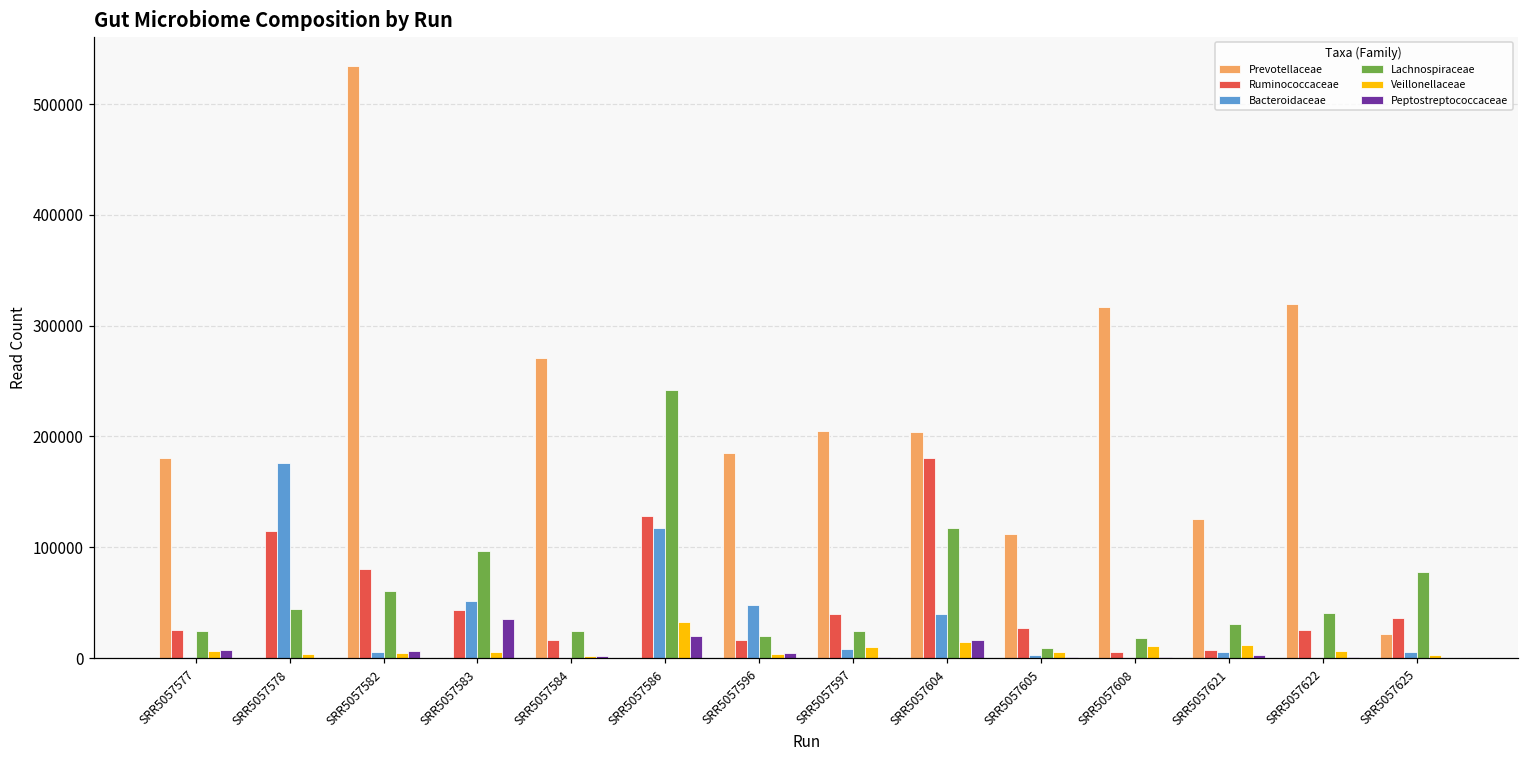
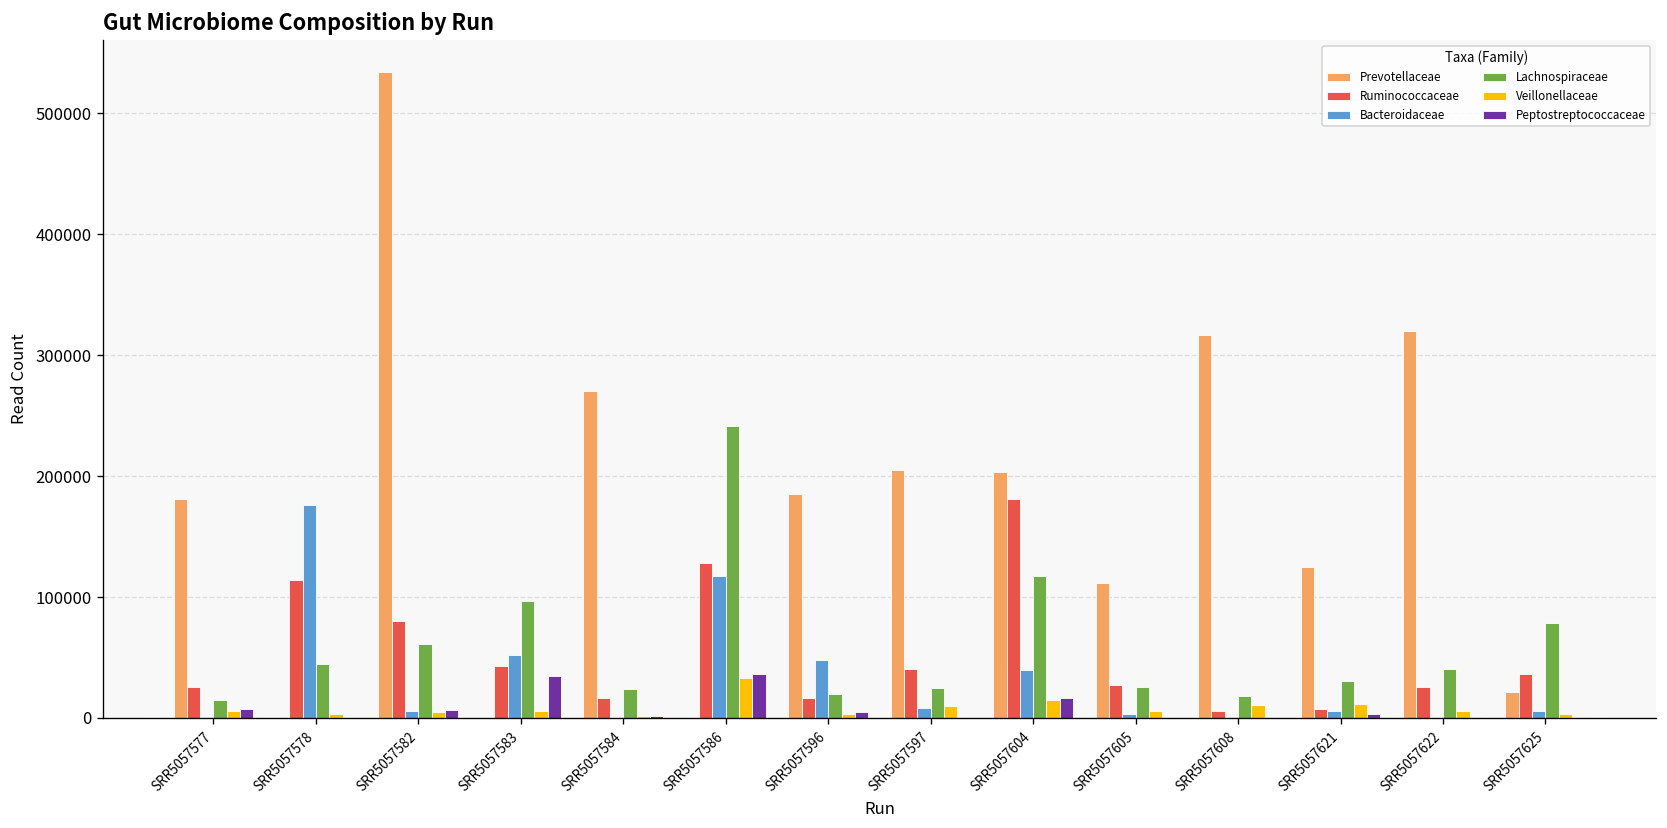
  {
    "Prevotellaceae": {
      "SRR5057577": 181000,
      "SRR5057582": 534000,
      "SRR5057583": 0,
      "SRR5057584": 270000,
      "SRR5057596": 185000,
      "SRR5057597": 205000,
      "SRR5057604": 204000,
      "SRR5057605": 112000,
      "SRR5057608": 317000,
      "SRR5057621": 125000,
      "SRR5057622": 320000,
      "SRR5057625": 22000
    },
    "Ruminococcaceae": {
      "SRR5057577": 26000,
      "SRR5057578": 114000,
      "SRR5057582": 80000,
      "SRR5057583": 43000,
      "SRR5057584": 16000,
      "SRR5057586": 128000,
      "SRR5057596": 17000,
      "SRR5057597": 40000,
      "SRR5057604": 181000,
      "SRR5057605": 27000,
      "SRR5057608": 6000,
      "SRR5057621": 8000,
      "SRR5057622": 26000,
      "SRR5057625": 36000
    },
    "Bacteroidaceae": {
      "SRR5057578": 176000,
      "SRR5057582": 6000,
      "SRR5057583": 52000,
      "SRR5057586": 117000,
      "SRR5057596": 48000,
      "SRR5057597": 8000,
      "SRR5057604": 40000,
      "SRR5057605": 3000,
      "SRR5057621": 5000,
      "SRR5057625": 6000
    },
    "Lachnospiraceae": {
-     "SRR5057577": 25000,
+     "SRR5057577": 15000,
      "SRR5057578": 44000,
      "SRR5057582": 61000,
      "SRR5057583": 96000,
      "SRR5057584": 24000,
      "SRR5057586": 242000,
      "SRR5057596": 20000,
      "SRR5057597": 25000,
      "SRR5057604": 117000,
-     "SRR5057605": 9000,
+     "SRR5057605": 26000,
      "SRR5057608": 18000,
      "SRR5057621": 31000,
      "SRR5057622": 40000,
      "SRR5057625": 78000
    },
    "Veillonellaceae": {
      "SRR5057577": 6000,
      "SRR5057578": 3000,
      "SRR5057582": 5000,
      "SRR5057583": 6000,
      "SRR5057586": 33000,
      "SRR5057596": 4000,
      "SRR5057597": 10000,
      "SRR5057604": 15000,
      "SRR5057605": 5000,
      "SRR5057608": 11000,
      "SRR5057621": 12000,
      "SRR5057622": 6000,
      "SRR5057625": 3000
    },
    "Peptostreptococcaceae": {
      "SRR5057577": 8000,
      "SRR5057582": 7000,
      "SRR5057583": 35000,
-     "SRR5057586": 20000,
+     "SRR5057586": 37000,
      "SRR5057596": 5000,
      "SRR5057604": 17000,
      "SRR5057621": 3000
    }
  }
